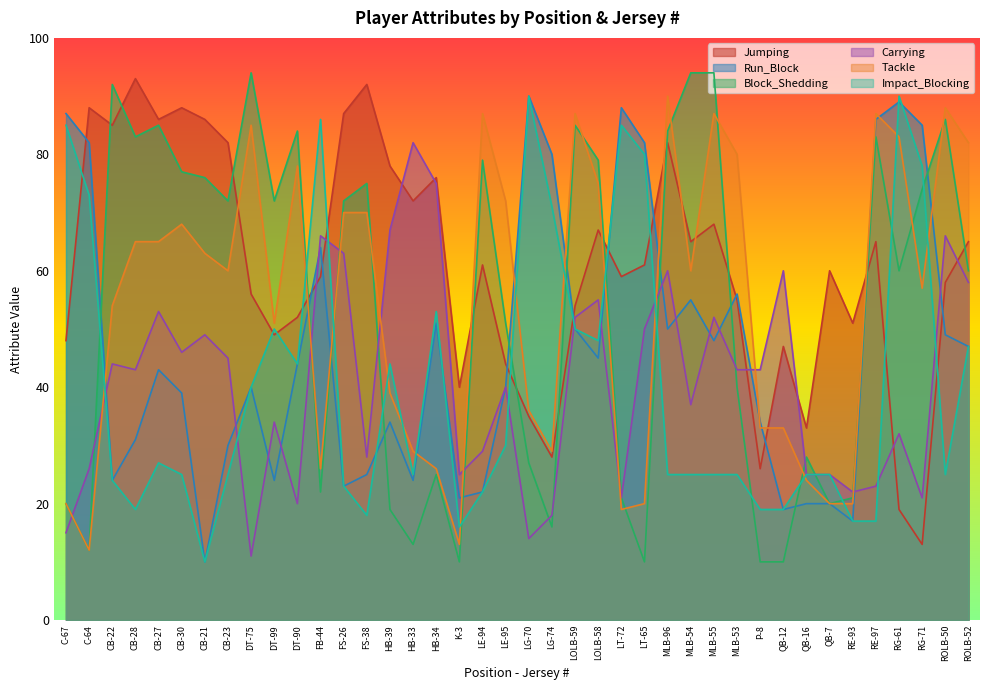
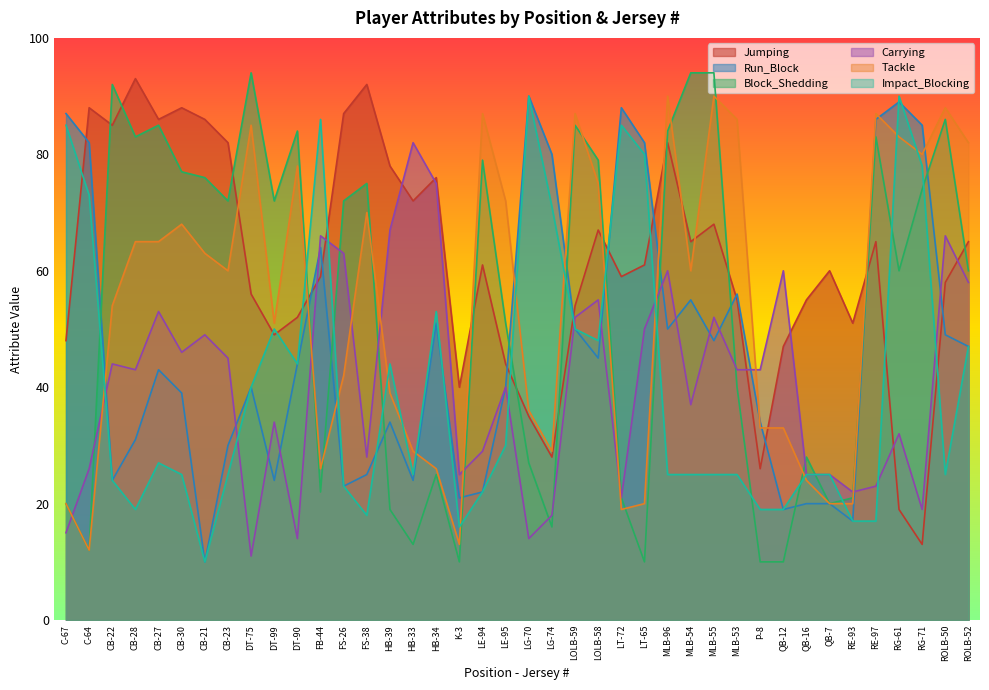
  {
    "Jumping": {
      "C-67": 48,
      "C-64": 88,
      "CB-22": 85,
      "CB-28": 93,
      "CB-27": 86,
      "CB-30": 88,
      "CB-21": 86,
      "CB-23": 82,
      "DT-75": 56,
      "DT-99": 49,
      "DT-90": 52,
      "FB-44": 59,
      "FS-26": 87,
      "FS-38": 92,
      "HB-39": 78,
      "HB-33": 72,
      "HB-34": 76,
      "K-3": 40,
      "LE-94": 61,
      "LE-95": 44,
      "LG-70": 35,
      "LG-74": 28,
      "LOLB-59": 54,
      "LOLB-58": 67,
      "LT-72": 59,
      "LT-65": 61,
      "MLB-96": 82,
      "MLB-54": 65,
      "MLB-55": 68,
      "MLB-53": 55,
      "P-8": 26,
      "QB-12": 47,
-     "QB-16": 33,
+     "QB-16": 55,
      "QB-7": 60,
      "RE-93": 51,
      "RE-97": 65,
      "RG-61": 19,
      "RG-71": 13,
      "ROLB-50": 58,
      "ROLB-52": 65
    },
    "Carrying": {
      "C-67": 15,
      "C-64": 26,
      "CB-22": 44,
      "CB-28": 43,
      "CB-27": 53,
      "CB-30": 46,
      "CB-21": 49,
      "CB-23": 45,
      "DT-75": 11,
      "DT-99": 34,
-     "DT-90": 20,
+     "DT-90": 14,
      "FB-44": 66,
      "FS-26": 63,
      "FS-38": 28,
      "HB-39": 67,
      "HB-33": 82,
      "HB-34": 75,
      "K-3": 25,
      "LE-94": 29,
      "LG-70": 14,
      "LG-74": 18,
      "LOLB-59": 52,
      "LOLB-58": 55,
      "LT-65": 50,
      "MLB-96": 60,
      "MLB-54": 37,
      "MLB-55": 52,
      "MLB-53": 43,
      "P-8": 43,
      "QB-12": 60,
      "RE-93": 22,
      "RE-97": 23,
      "RG-61": 32,
-     "RG-71": 21,
+     "RG-71": 19,
      "ROLB-50": 66,
      "ROLB-52": 58
    },
    "Tackle": {
      "CB-22": 54,
      "CB-28": 65,
      "CB-27": 65,
      "CB-30": 68,
      "CB-21": 63,
      "CB-23": 60,
      "DT-75": 85,
      "DT-99": 51,
      "DT-90": 78,
      "FB-44": 26,
-     "FS-26": 70,
+     "FS-26": 42,
      "FS-38": 70,
      "HB-39": 39,
      "HB-33": 29,
      "HB-34": 26,
      "K-3": 13,
      "LE-94": 87,
      "LE-95": 72,
      "LG-70": 36,
      "LG-74": 29,
      "LOLB-59": 87,
      "LOLB-58": 75,
      "LT-72": 19,
      "LT-65": 20,
      "MLB-96": 90,
      "MLB-54": 60,
-     "MLB-55": 87,
-     "MLB-53": 80,
+     "MLB-55": 90,
+     "MLB-53": 86,
      "P-8": 33,
      "QB-12": 33,
      "QB-16": 24,
      "RE-93": 20,
      "RE-97": 87,
      "RG-61": 83,
-     "RG-71": 57,
+     "RG-71": 80,
      "ROLB-50": 88,
      "ROLB-52": 82
    }
  }
